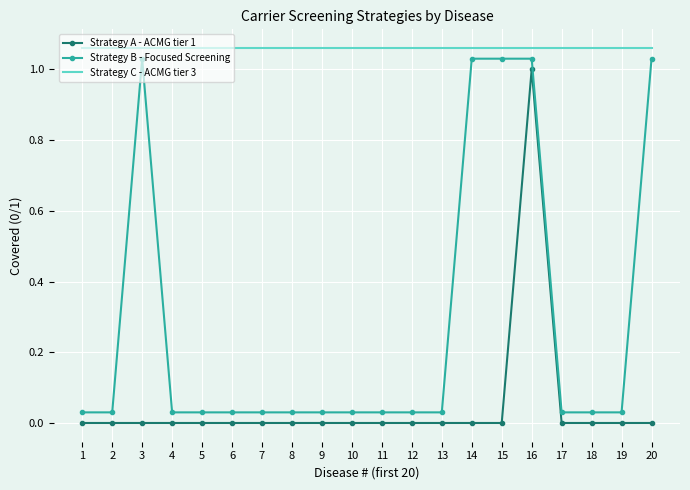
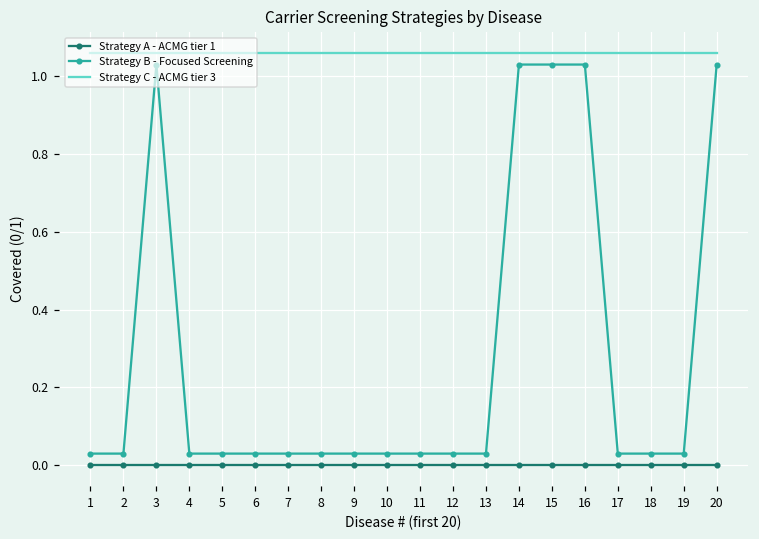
  {
    "Strategy A - ACMG tier 1": {
      "1": 0,
      "2": 0,
      "3": 0,
      "4": 0,
      "5": 0,
      "6": 0,
      "7": 0,
      "8": 0,
      "9": 0,
      "10": 0,
      "11": 0,
      "12": 0,
      "13": 0,
      "14": 0,
      "15": 0,
-     "16": 1,
+     "16": 0,
      "17": 0,
      "18": 0,
      "19": 0,
      "20": 0
    },
    "Strategy B - Focused Screening": {
      "1": 0.03,
      "2": 0.03,
      "4": 0.03,
      "5": 0.03,
      "6": 0.03,
      "7": 0.03,
      "8": 0.03,
      "9": 0.03,
      "10": 0.03,
      "11": 0.03,
      "12": 0.03,
      "13": 0.03,
      "14": 1.03,
      "15": 1.03,
      "16": 1.03,
      "17": 0.03,
      "18": 0.03,
      "19": 0.03,
      "20": 1.03
    },
    "Strategy C - ACMG tier 3": {
      "7": 1.06,
      "8": 1.06,
      "9": 1.06,
      "10": 1.06,
      "11": 1.06,
      "12": 1.06,
      "13": 1.06,
      "14": 1.06,
      "15": 1.06,
      "16": 1.06,
      "17": 1.06,
      "18": 1.06,
      "19": 1.06,
      "20": 1.06
    }
  }
